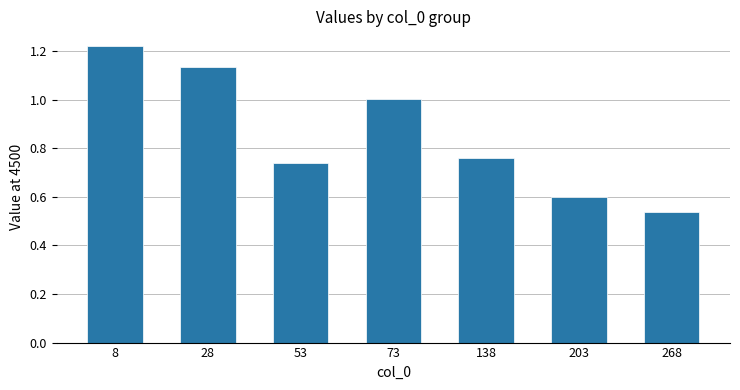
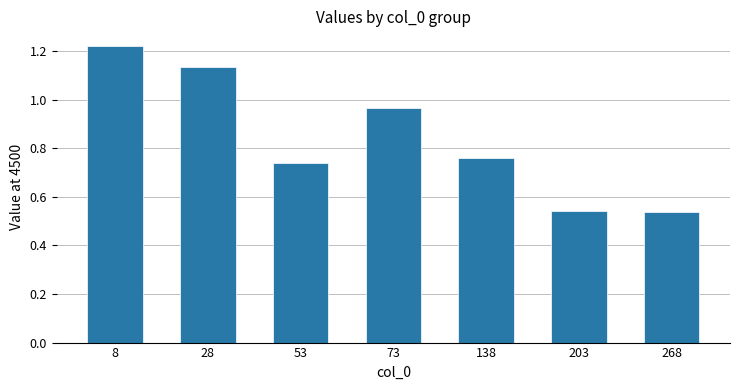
  {
    "8": 1.22,
    "28": 1.14,
    "53": 0.74,
-   "73": 1.00,
+   "73": 0.96,
    "138": 0.76,
-   "203": 0.60,
+   "203": 0.54,
    "268": 0.54
  }
